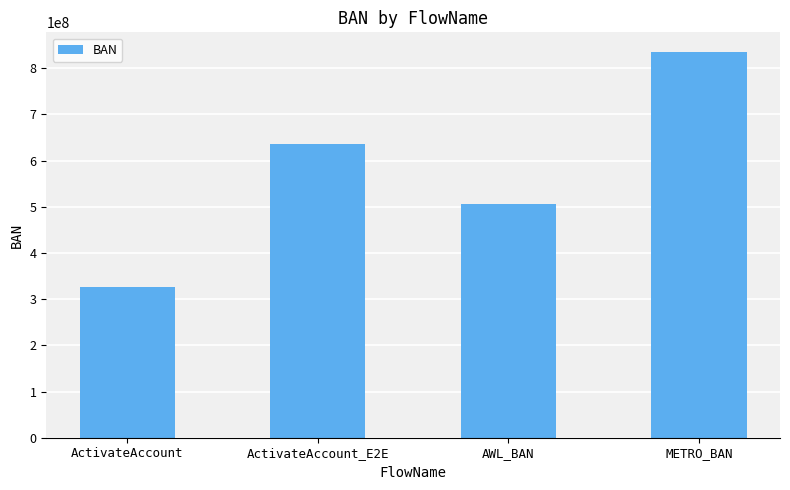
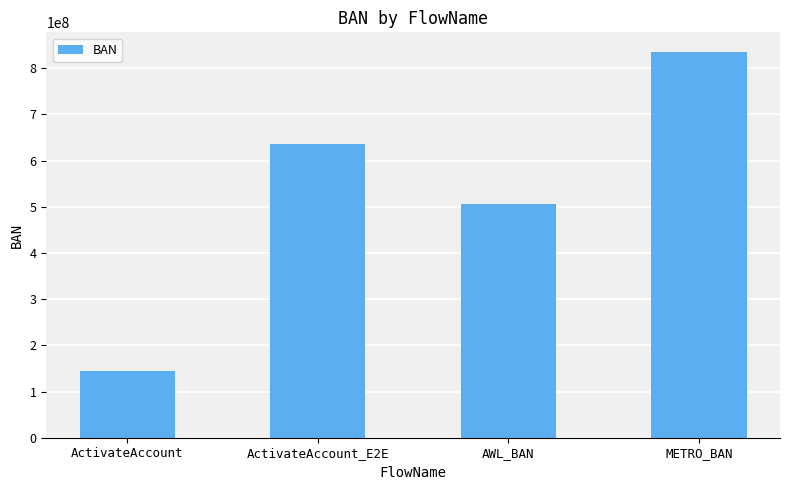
  {
-   "ActivateAccount": 330000000,
+   "ActivateAccount": 140000000,
    "ActivateAccount_E2E": 640000000,
    "AWL_BAN": 510000000,
    "METRO_BAN": 840000000
  }
